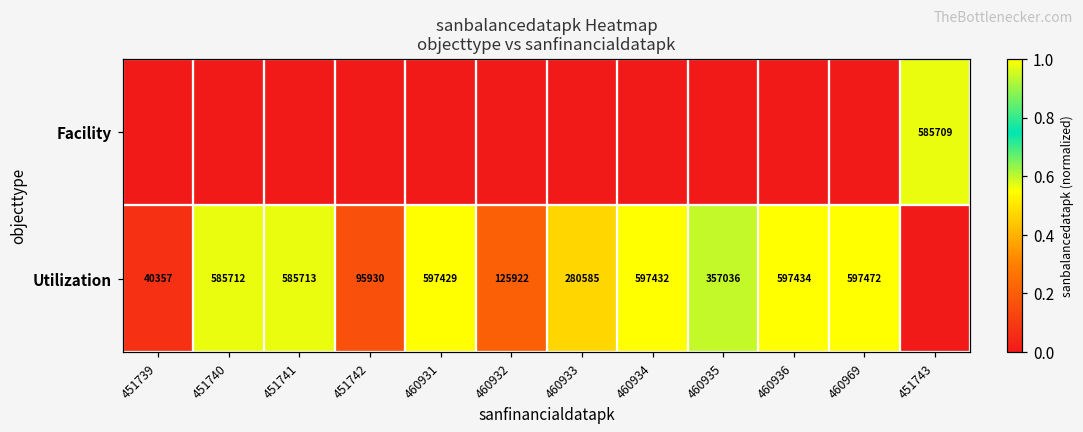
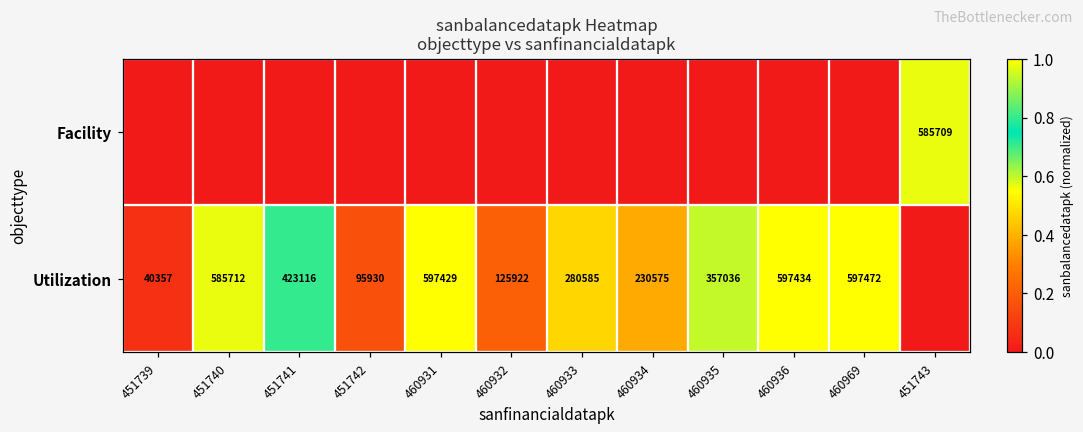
  {
    "Facility": {
      "451743": 585709
    },
    "Utilization": {
      "451739": 40357,
      "451740": 585712,
-     "451741": 585713,
+     "451741": 423116,
      "451742": 95930,
      "460931": 597429,
      "460932": 125922,
      "460933": 280585,
-     "460934": 597432,
+     "460934": 230575,
      "460935": 357036,
      "460936": 597434,
      "460969": 597472
    }
  }
